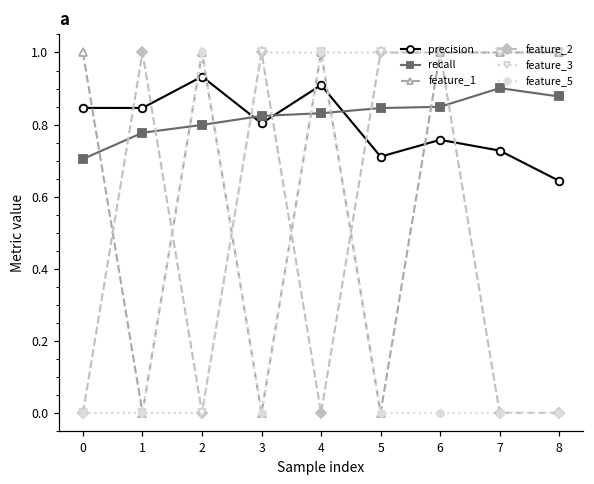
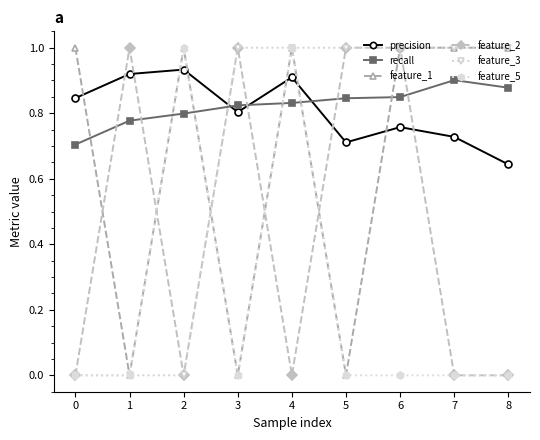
  {
    "precision": {
      "0": 0.85,
-     "1": 0.85,
+     "1": 0.92,
      "2": 0.93,
      "3": 0.80,
      "4": 0.91,
      "5": 0.71,
      "6": 0.76,
      "7": 0.73,
      "8": 0.64
    },
    "recall": {
      "0": 0.70,
      "1": 0.78,
      "2": 0.80,
      "3": 0.82,
      "4": 0.83,
      "5": 0.85,
      "6": 0.85,
      "7": 0.90,
      "8": 0.88
    }
  }
